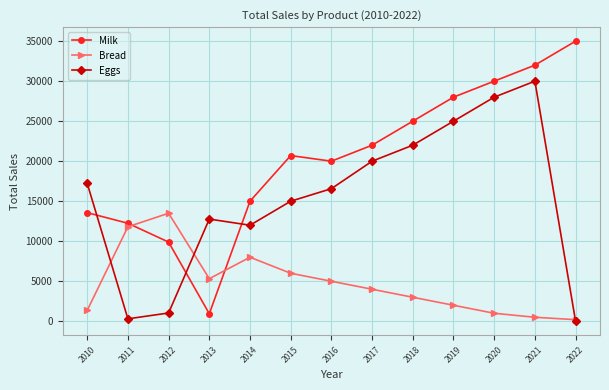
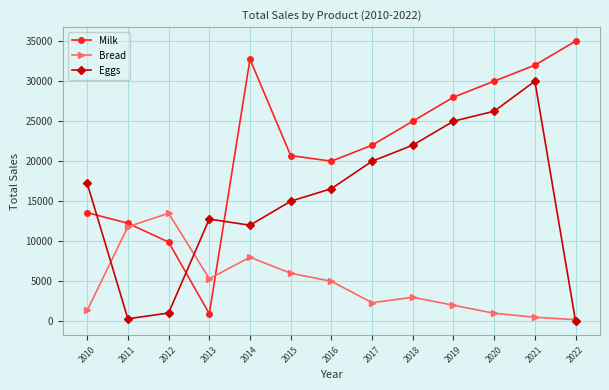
  {
    "Milk": {
      "2010": 14000,
      "2011": 12000,
      "2012": 10000,
      "2013": 1000,
-     "2014": 15000,
+     "2014": 33000,
      "2015": 21000,
      "2016": 20000,
      "2017": 22000,
      "2018": 25000,
      "2019": 28000,
      "2020": 30000,
      "2021": 32000,
      "2022": 35000
    },
    "Bread": {
      "2010": 1000,
      "2011": 12000,
      "2012": 13000,
      "2013": 5000,
      "2014": 8000,
      "2015": 6000,
      "2016": 5000,
-     "2017": 4000,
+     "2017": 2000,
      "2018": 3000,
      "2019": 2000,
      "2020": 1000,
      "2021": 1000
    },
    "Eggs": {
      "2010": 17000,
      "2011": 0,
      "2012": 1000,
      "2013": 13000,
      "2014": 12000,
      "2015": 15000,
      "2016": 17000,
      "2017": 20000,
      "2018": 22000,
      "2019": 25000,
-     "2020": 28000,
+     "2020": 26000,
      "2021": 30000
    }
  }
